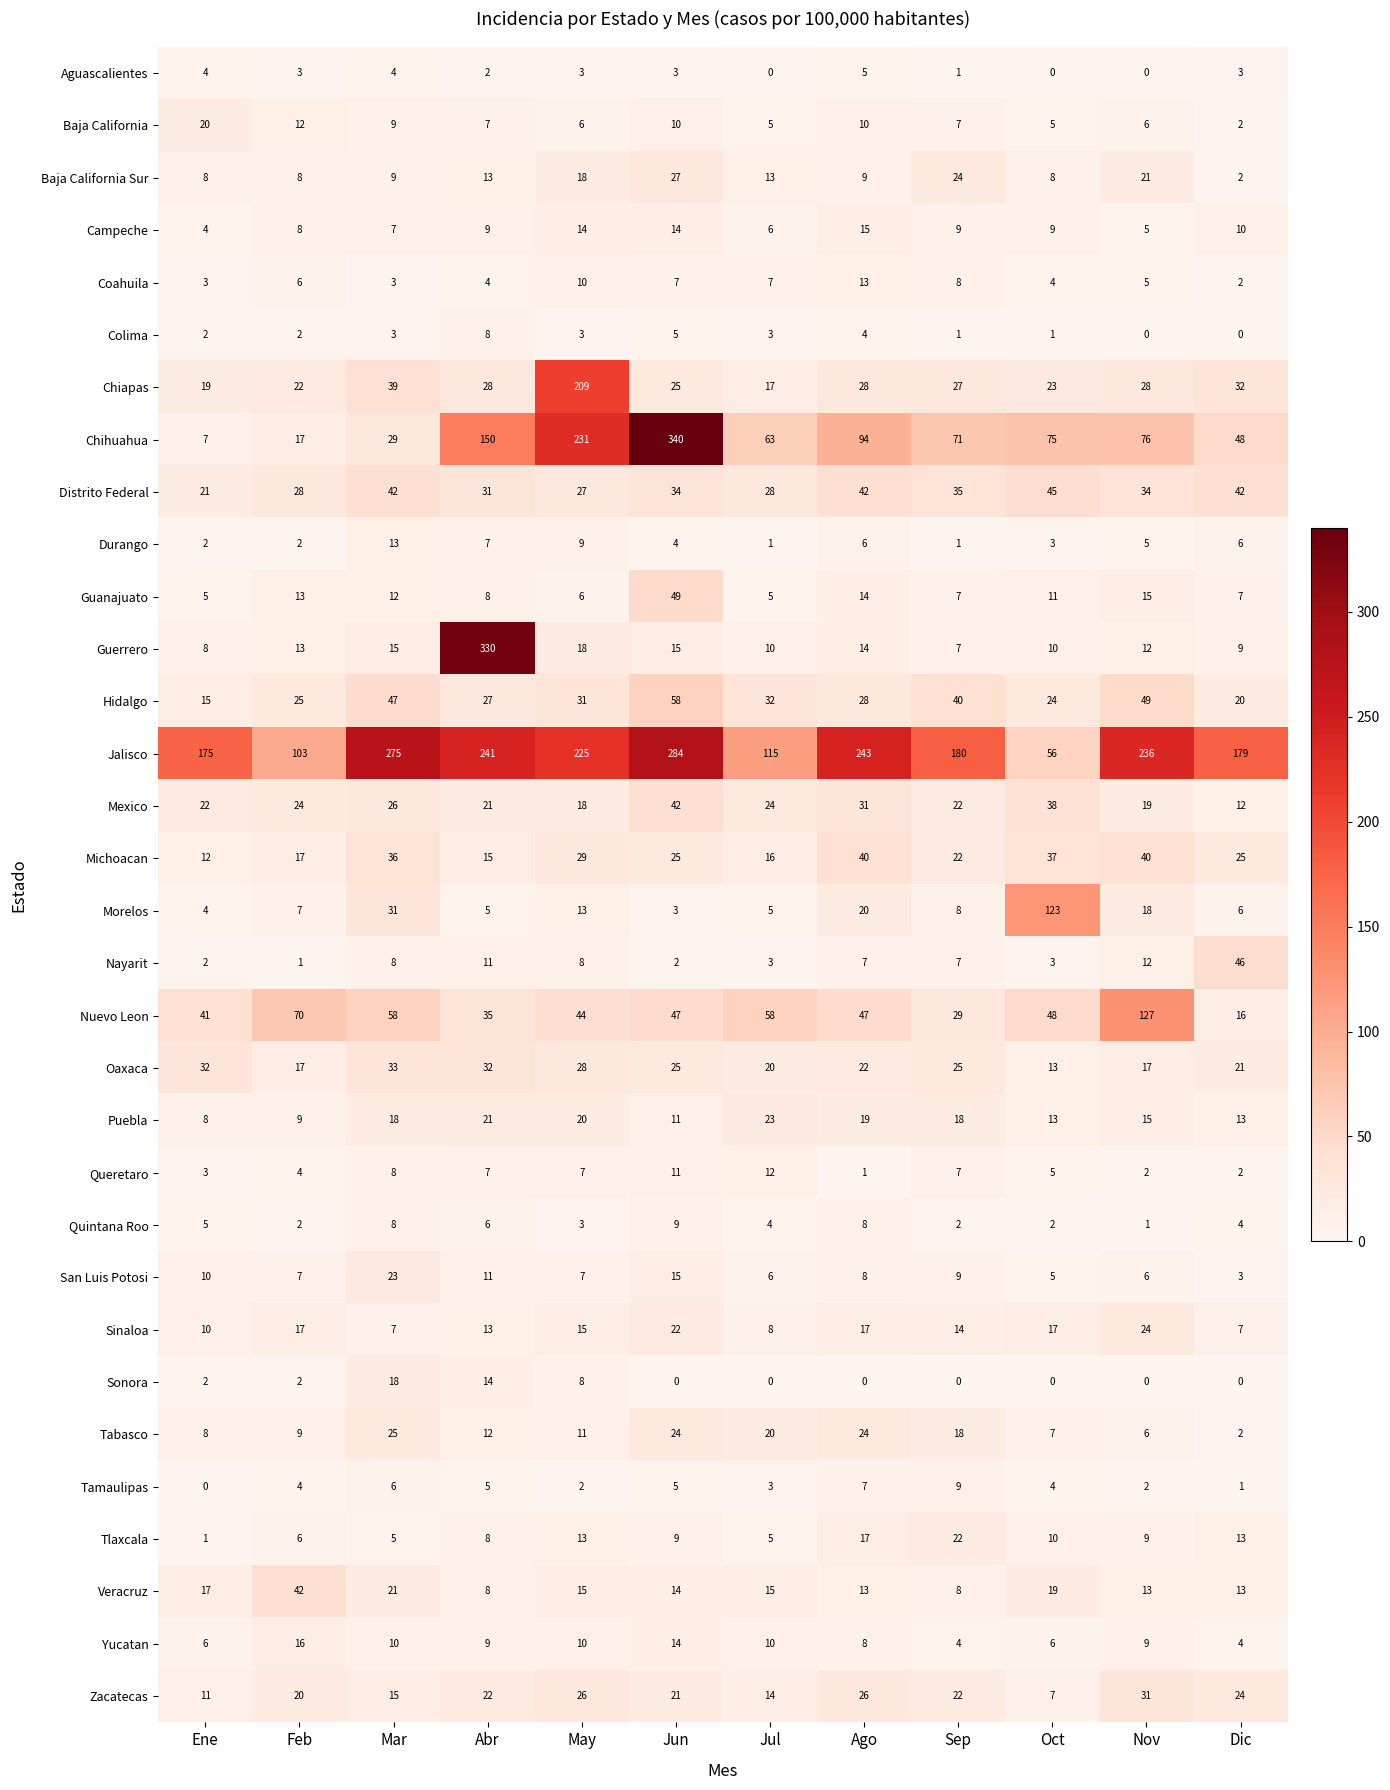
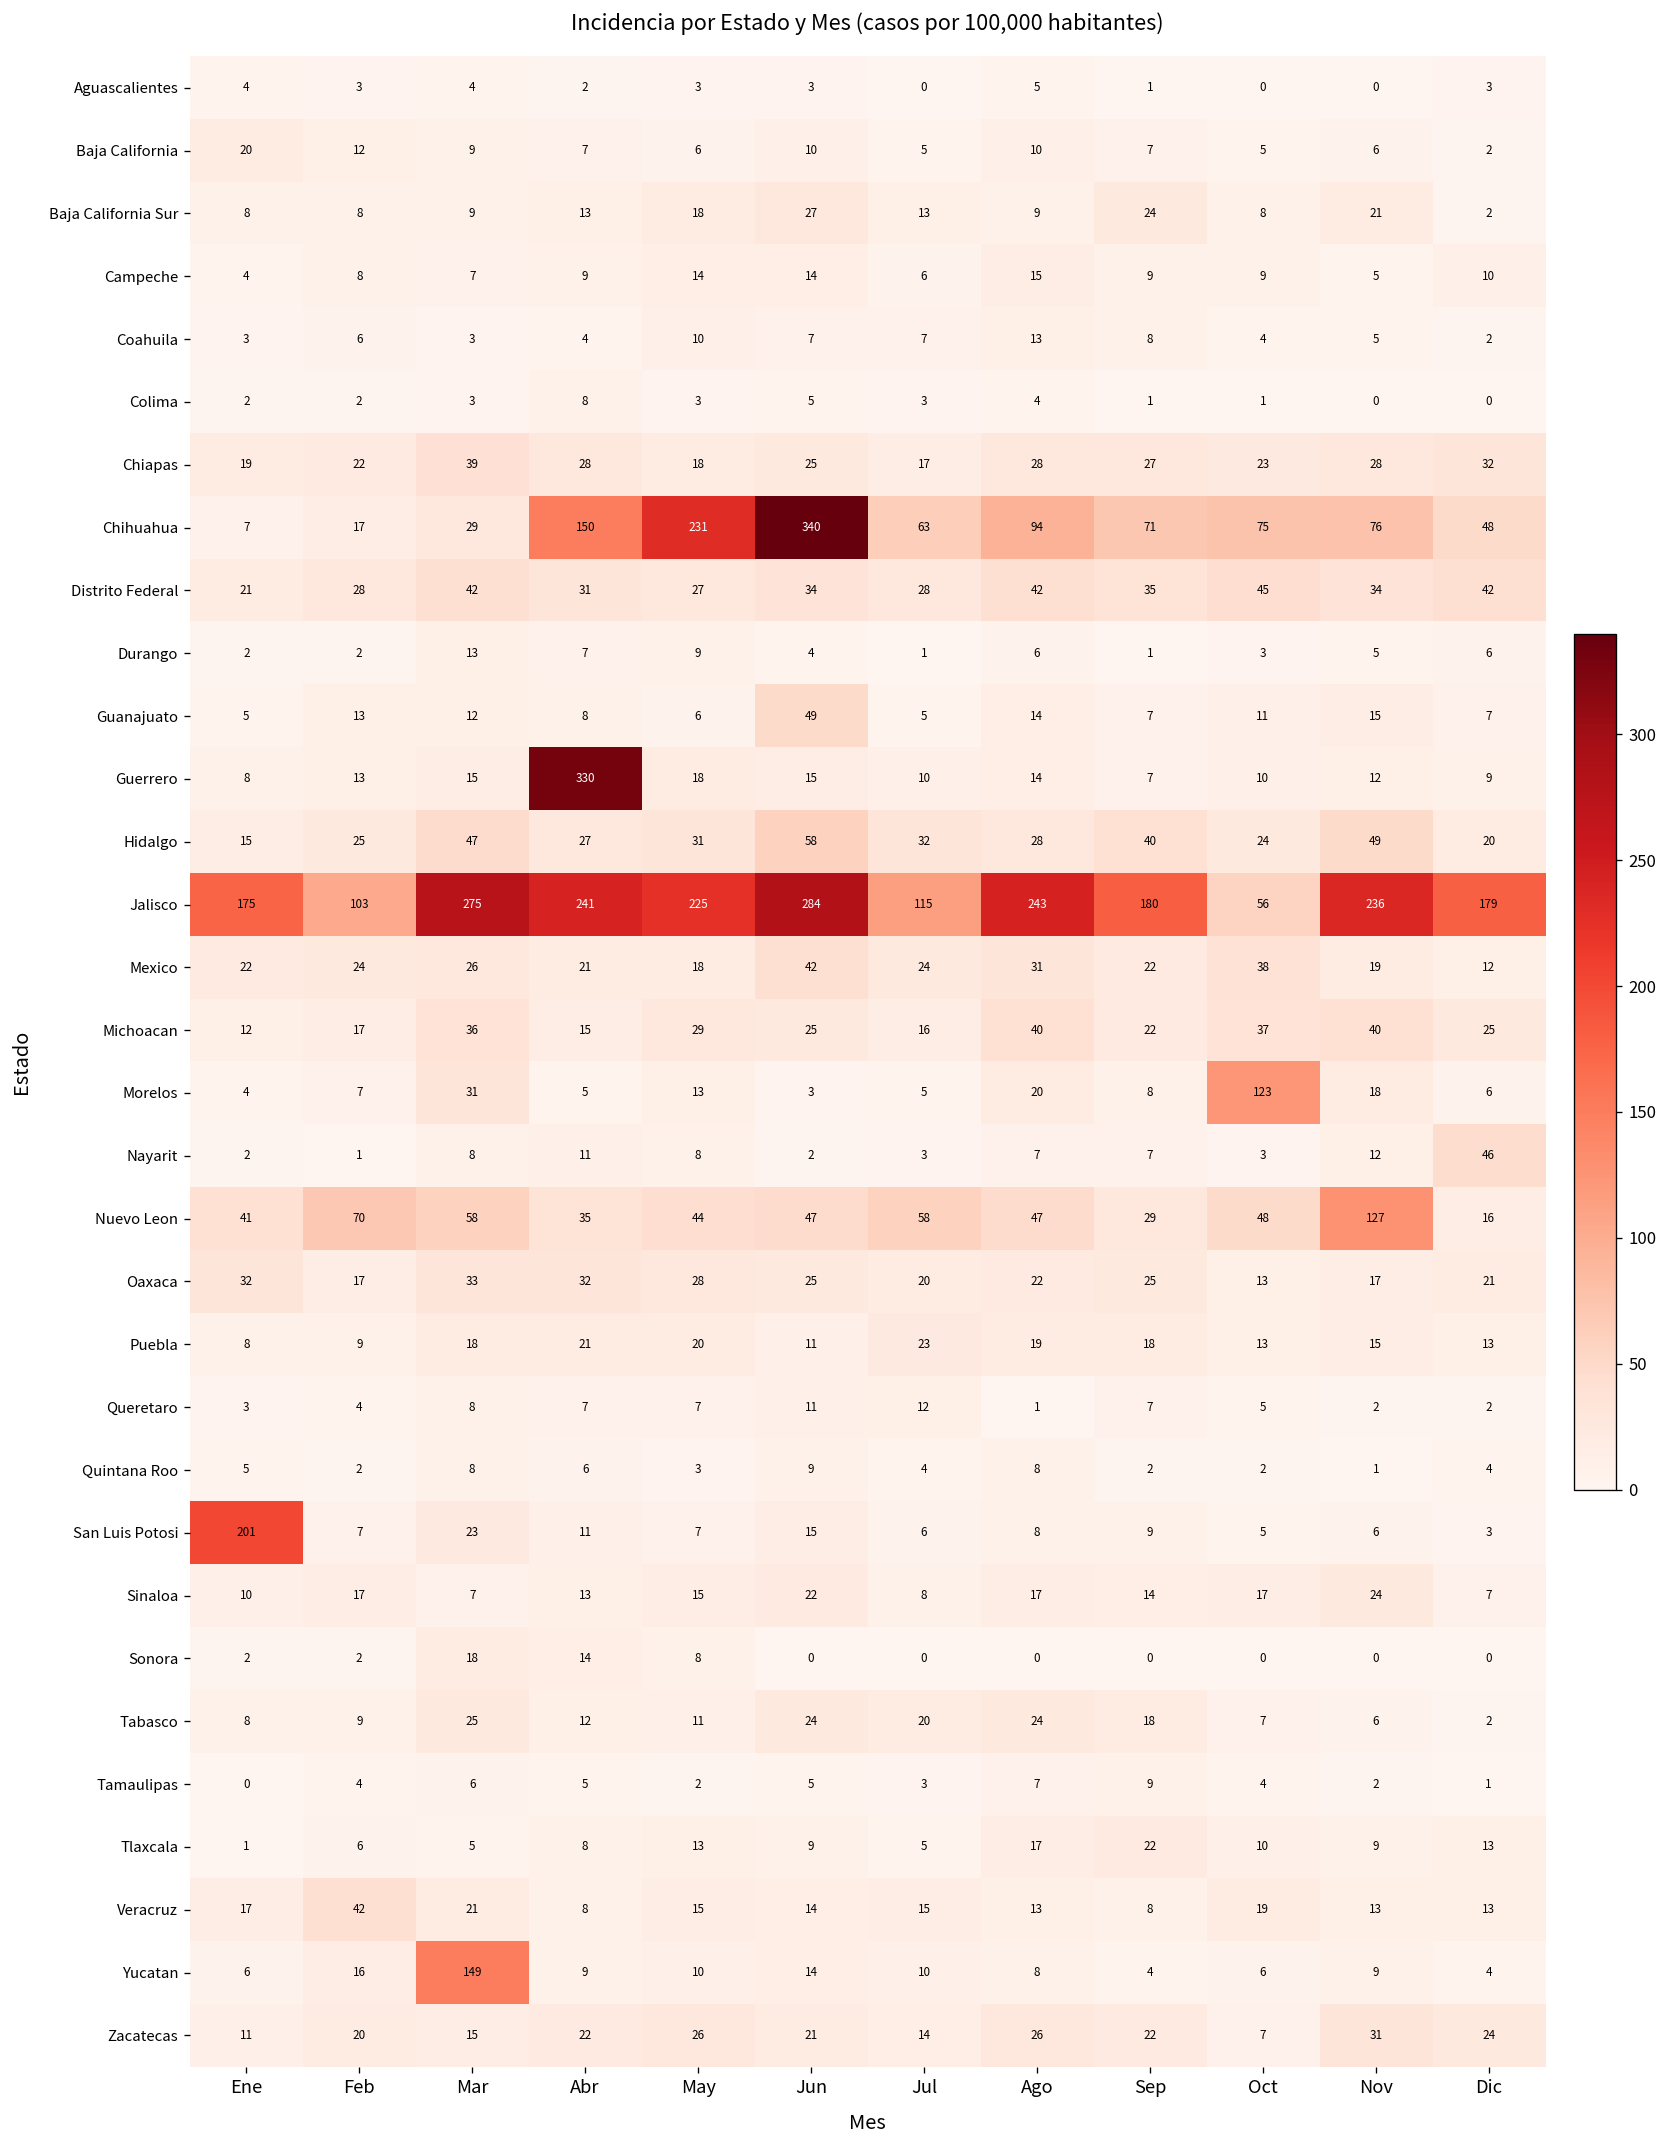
  {
    "Chiapas": {
      "Ene": 19,
      "Feb": 22,
      "Mar": 39,
      "Abr": 28,
-     "May": 209,
+     "May": 18,
      "Jun": 25,
      "Jul": 17,
      "Ago": 28,
      "Sep": 27,
      "Oct": 23,
      "Nov": 28,
      "Dic": 32
    },
    "San Luis Potosi": {
-     "Ene": 10,
+     "Ene": 201,
      "Feb": 7,
      "Mar": 23,
      "Abr": 11,
      "May": 7,
      "Jun": 15,
      "Jul": 6,
      "Ago": 8,
      "Sep": 9,
      "Oct": 5,
      "Nov": 6,
      "Dic": 3
    },
    "Yucatan": {
      "Ene": 6,
      "Feb": 16,
-     "Mar": 10,
+     "Mar": 149,
      "Abr": 9,
      "May": 10,
      "Jun": 14,
      "Jul": 10,
      "Ago": 8,
      "Sep": 4,
      "Oct": 6,
      "Nov": 9,
      "Dic": 4
    }
  }
